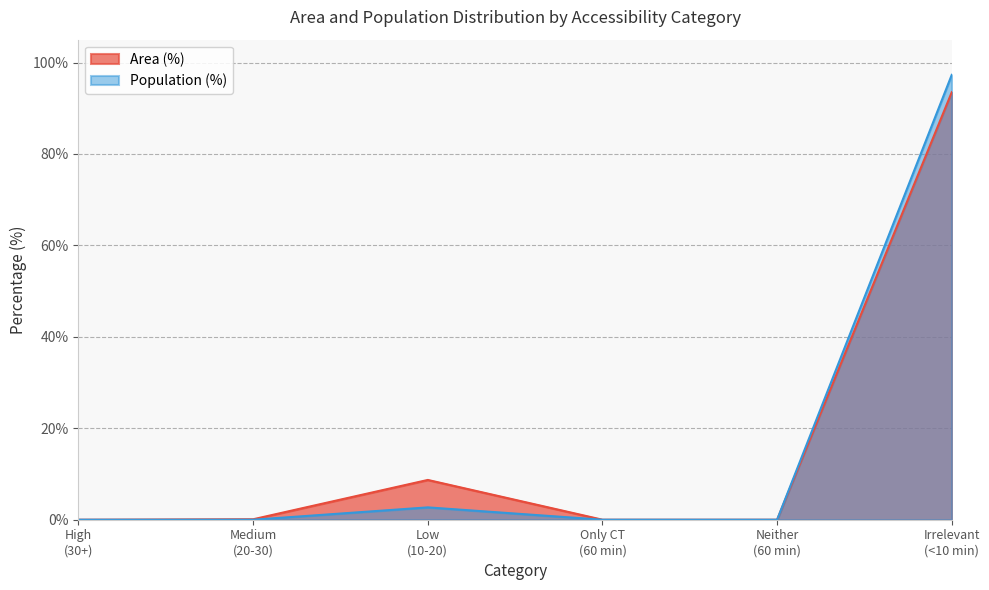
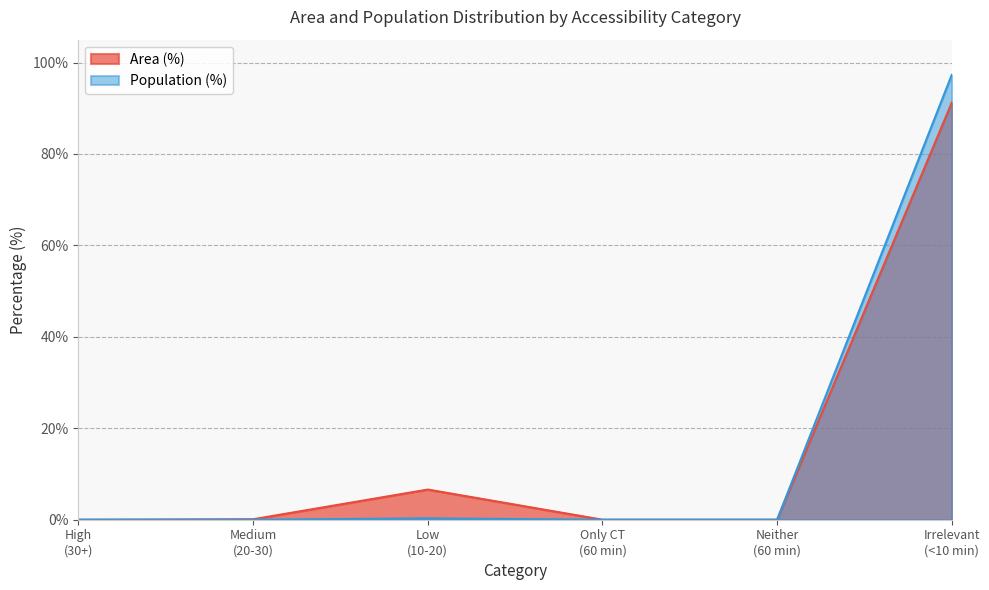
  {
    "Area (%)": {
-     "Low (10-20)": "9%",
-     "Irrelevant (<10 min)": "94%"
+     "Low (10-20)": "7%",
+     "Irrelevant (<10 min)": "91%"
    },
    "Population (%)": {
-     "Low (10-20)": "3%",
+     "Low (10-20)": "0%",
      "Irrelevant (<10 min)": "97%"
    }
  }
